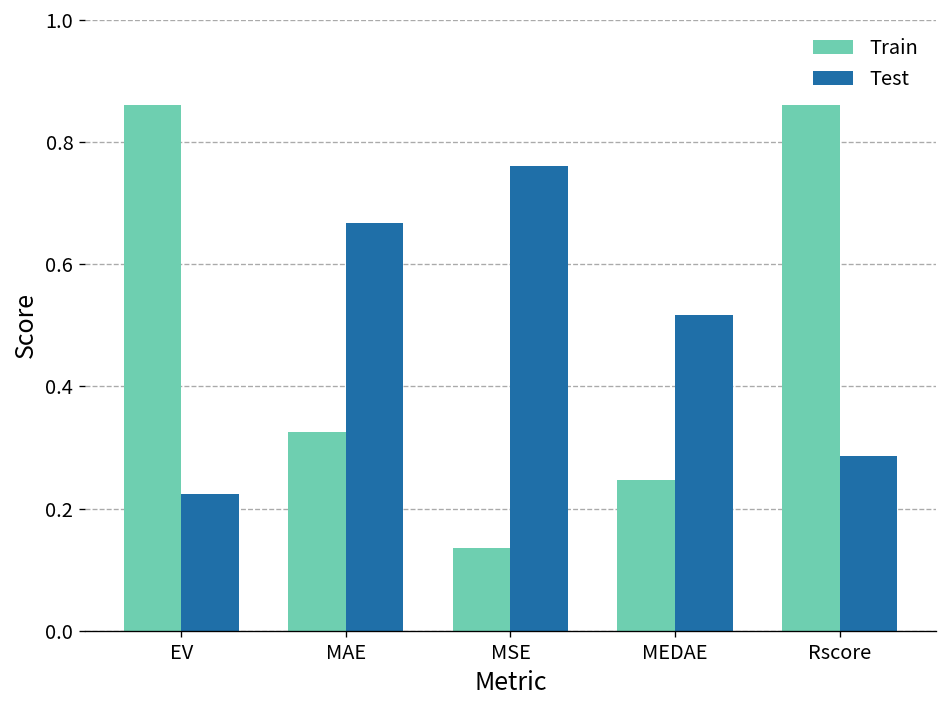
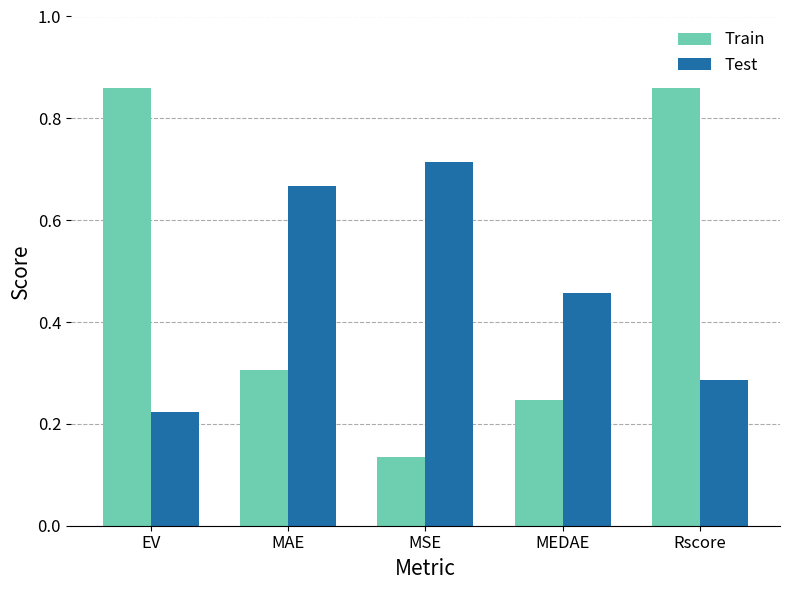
  {
    "Train": {
      "EV": 0.86,
-     "MAE": 0.33,
+     "MAE": 0.30,
      "MSE": 0.14,
      "MEDAE": 0.25,
      "Rscore": 0.86
    },
    "Test": {
      "EV": 0.22,
      "MAE": 0.67,
-     "MSE": 0.76,
-     "MEDAE": 0.52,
+     "MSE": 0.71,
+     "MEDAE": 0.46,
      "Rscore": 0.29
    }
  }
